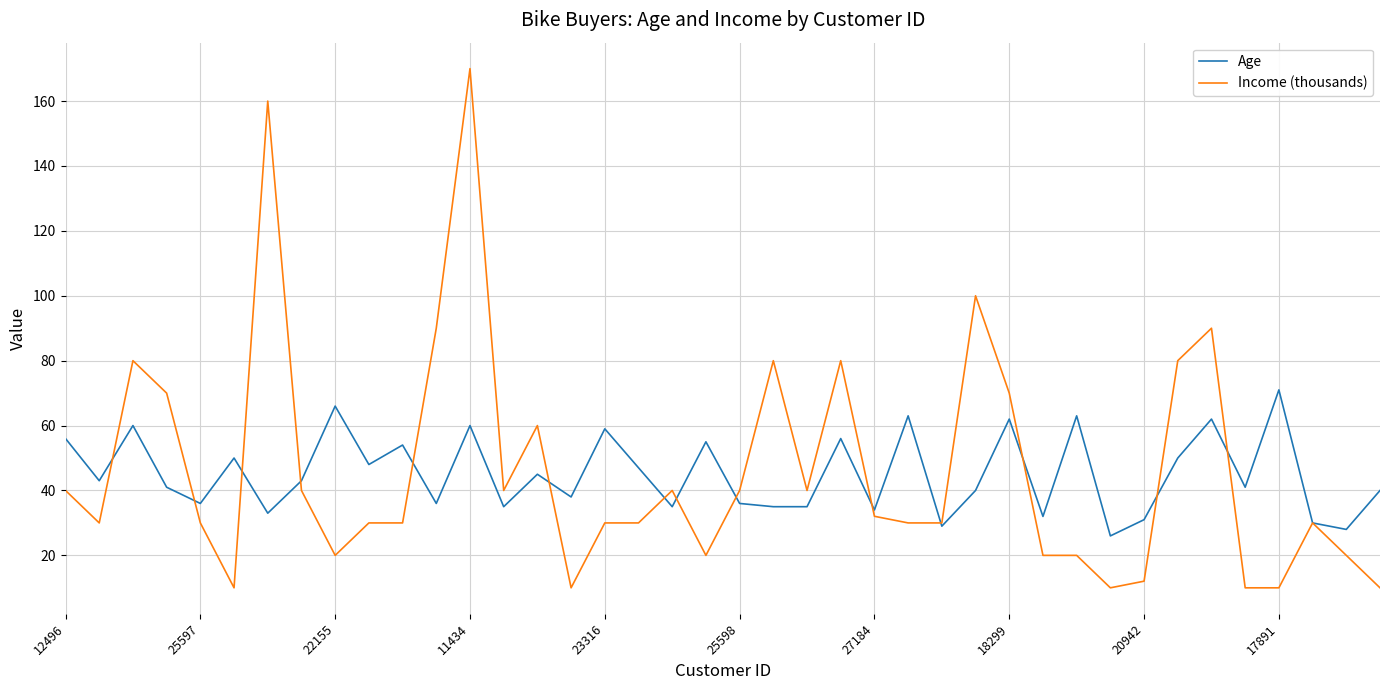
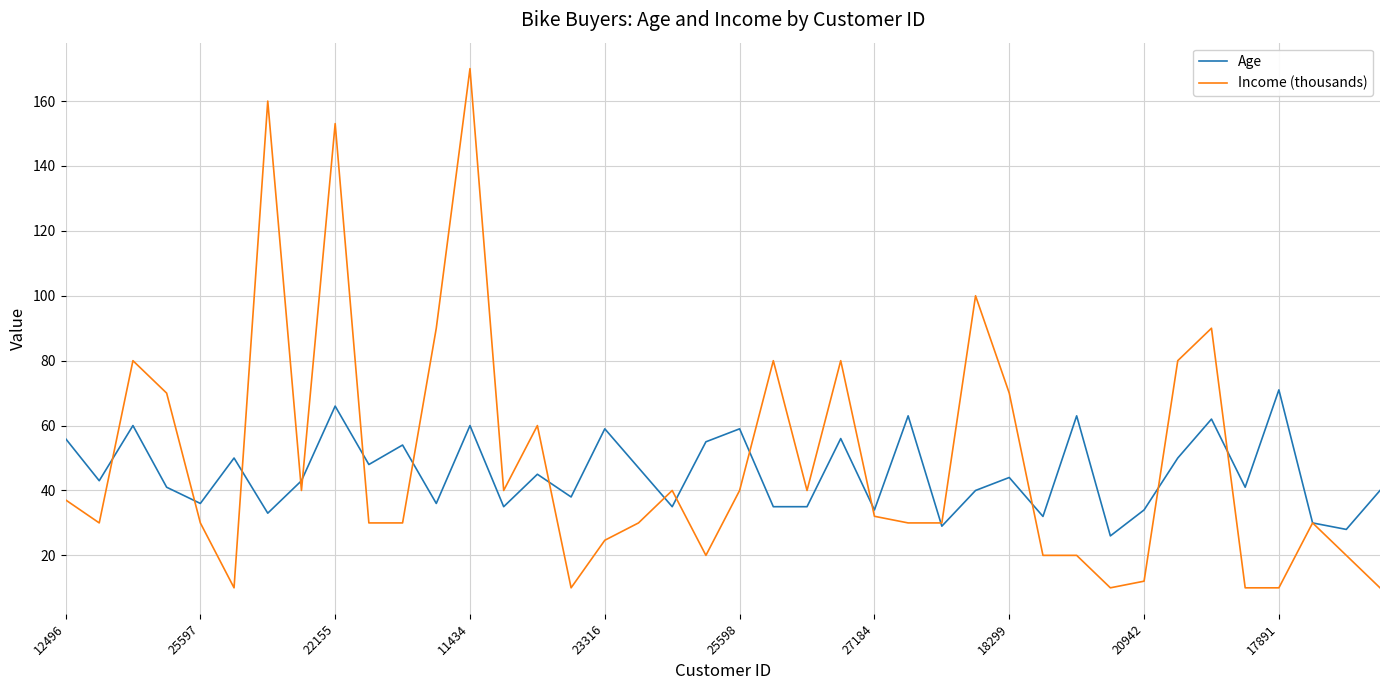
  {
    "Age": {
      "12496": 56,
      "25597": 36,
      "22155": 66,
      "11434": 60,
      "23316": 59,
-     "25598": 36,
+     "25598": 59,
      "27184": 34,
-     "18299": 62,
-     "20942": 31,
+     "18299": 44,
+     "20942": 34,
      "17891": 71
    },
    "Income (thousands)": {
-     "12496": 40,
+     "12496": 37,
      "25597": 30,
-     "22155": 20,
+     "22155": 153,
      "11434": 170,
-     "23316": 30,
+     "23316": 25,
      "25598": 40,
      "27184": 32,
      "18299": 70,
      "20942": 12,
      "17891": 10
    }
  }
